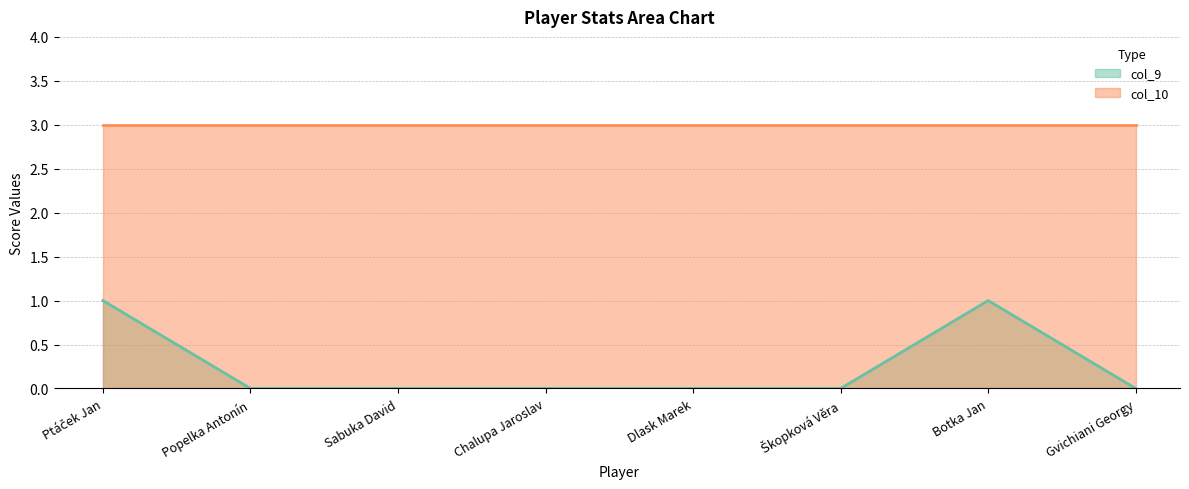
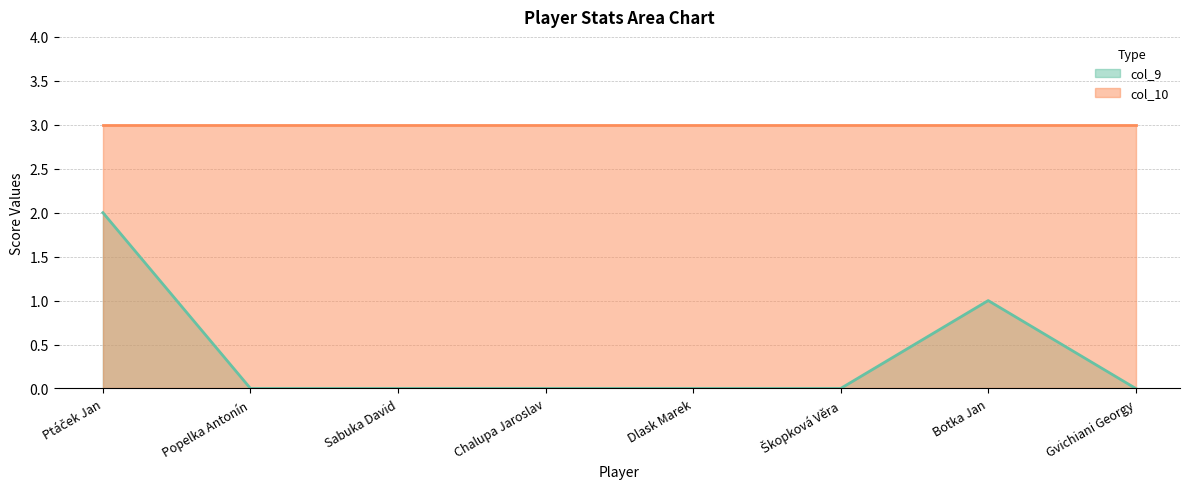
  {
    "col_9": {
-     "Ptáček Jan": 1,
+     "Ptáček Jan": 2,
      "Popelka Antonín": 0,
      "Sabuka David": 0,
      "Chalupa Jaroslav": 0,
      "Dlask Marek": 0,
      "Škopková Věra": 0,
      "Botka Jan": 1,
      "Gvichiani Georgy": 0
    },
    "col_10": {
      "Ptáček Jan": 3,
      "Popelka Antonín": 3,
      "Sabuka David": 3,
      "Chalupa Jaroslav": 3,
      "Dlask Marek": 3,
      "Škopková Věra": 3,
      "Botka Jan": 3,
      "Gvichiani Georgy": 3
    }
  }
